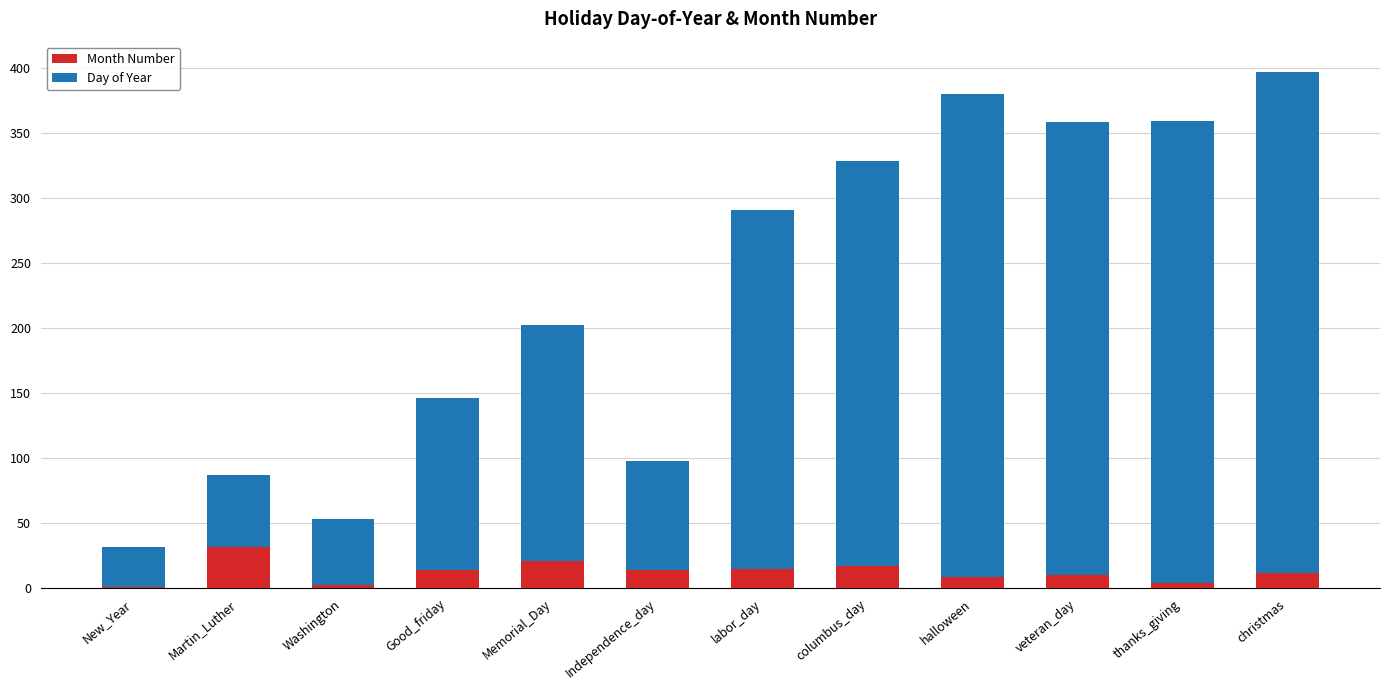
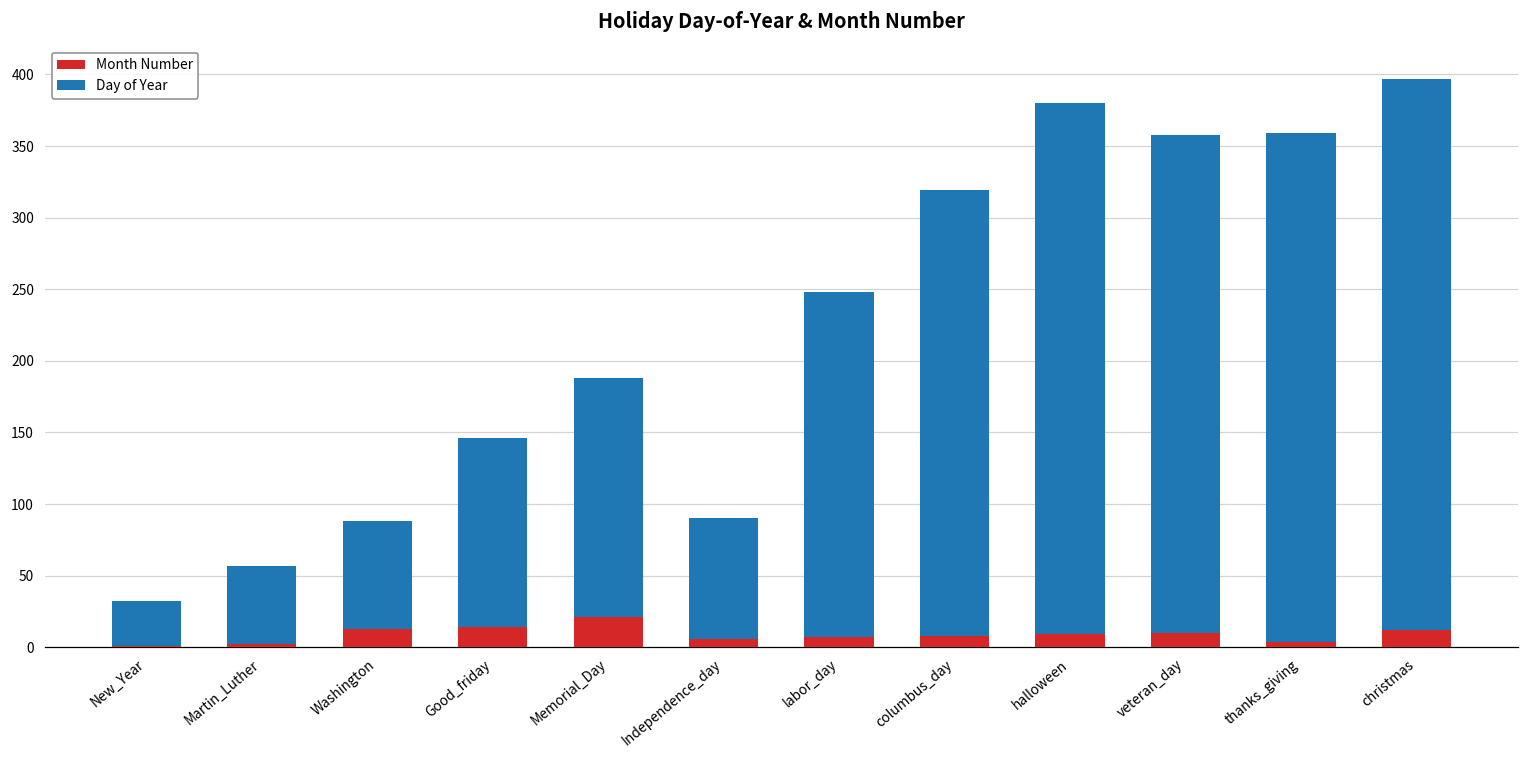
  {
    "Month Number": {
-     "Martin_Luther": 32,
-     "Washington": 3,
+     "Martin_Luther": 2,
+     "Washington": 13,
      "Good_friday": 14,
      "Memorial_Day": 21,
-     "Independence_day": 14,
-     "labor_day": 15,
-     "columbus_day": 17,
+     "Independence_day": 6,
+     "labor_day": 7,
+     "columbus_day": 8,
      "halloween": 9,
      "veteran_day": 10,
      "thanks_giving": 4,
      "christmas": 12
    },
    "Day of Year": {
      "New_Year": 31,
      "Martin_Luther": 55,
-     "Washington": 50,
+     "Washington": 75,
      "Good_friday": 132,
-     "Memorial_Day": 181,
+     "Memorial_Day": 167,
      "Independence_day": 84,
-     "labor_day": 276,
+     "labor_day": 241,
      "columbus_day": 311,
      "halloween": 371,
      "veteran_day": 348,
      "thanks_giving": 355,
      "christmas": 385
    }
  }
